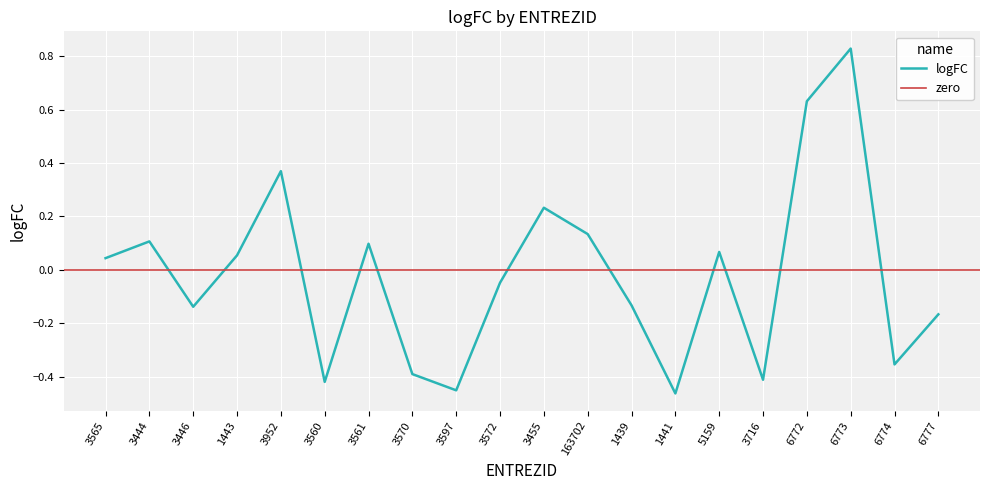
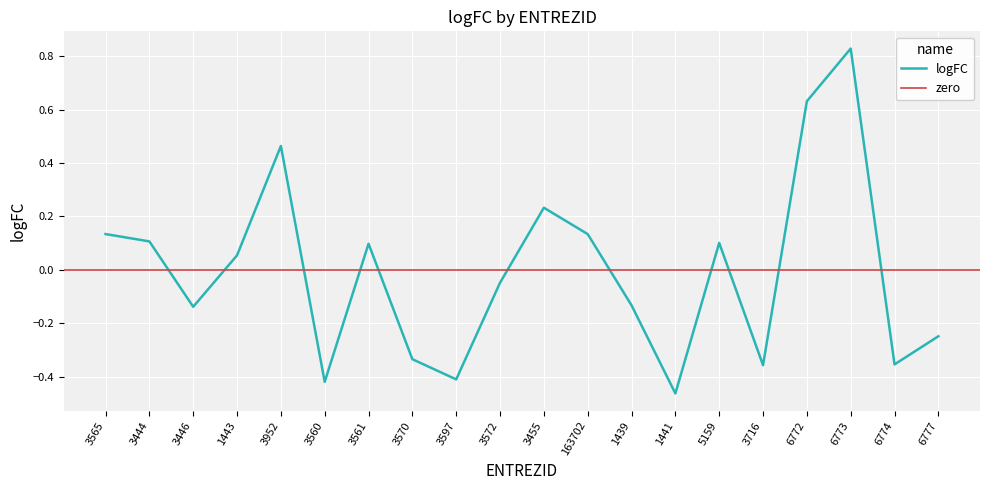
  {
-   "3565": 0.04,
+   "3565": 0.13,
    "3444": 0.11,
    "3446": -0.14,
    "1443": 0.05,
-   "3952": 0.37,
+   "3952": 0.46,
    "3560": -0.42,
    "3561": 0.10,
-   "3570": -0.39,
-   "3597": -0.45,
+   "3570": -0.33,
+   "3597": -0.41,
    "3572": -0.05,
    "3455": 0.23,
    "163702": 0.13,
    "1439": -0.13,
    "1441": -0.46,
-   "5159": 0.07,
-   "3716": -0.41,
+   "5159": 0.10,
+   "3716": -0.36,
    "6772": 0.63,
    "6773": 0.83,
    "6774": -0.35,
-   "6777": -0.17
+   "6777": -0.25
  }
